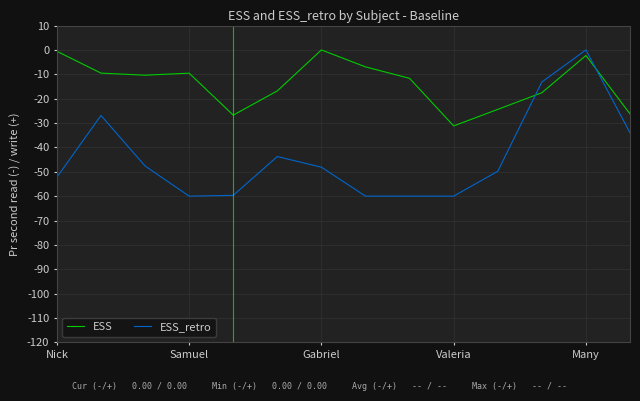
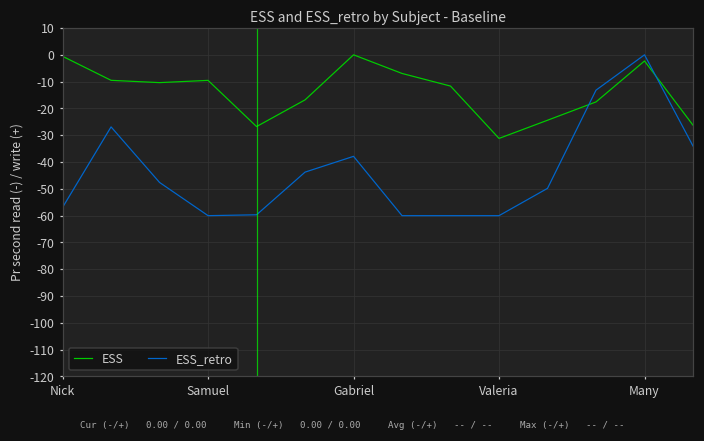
  {
    "ESS": {
      "Nick": -1,
      "Samuel": -10,
      "Gabriel": 0,
      "Valeria": -31,
      "Many": -2
    },
    "ESS_retro": {
-     "Nick": -52,
+     "Nick": -57,
      "Samuel": -60,
-     "Gabriel": -48,
+     "Gabriel": -38,
      "Valeria": -60,
      "Many": 0
    }
  }
